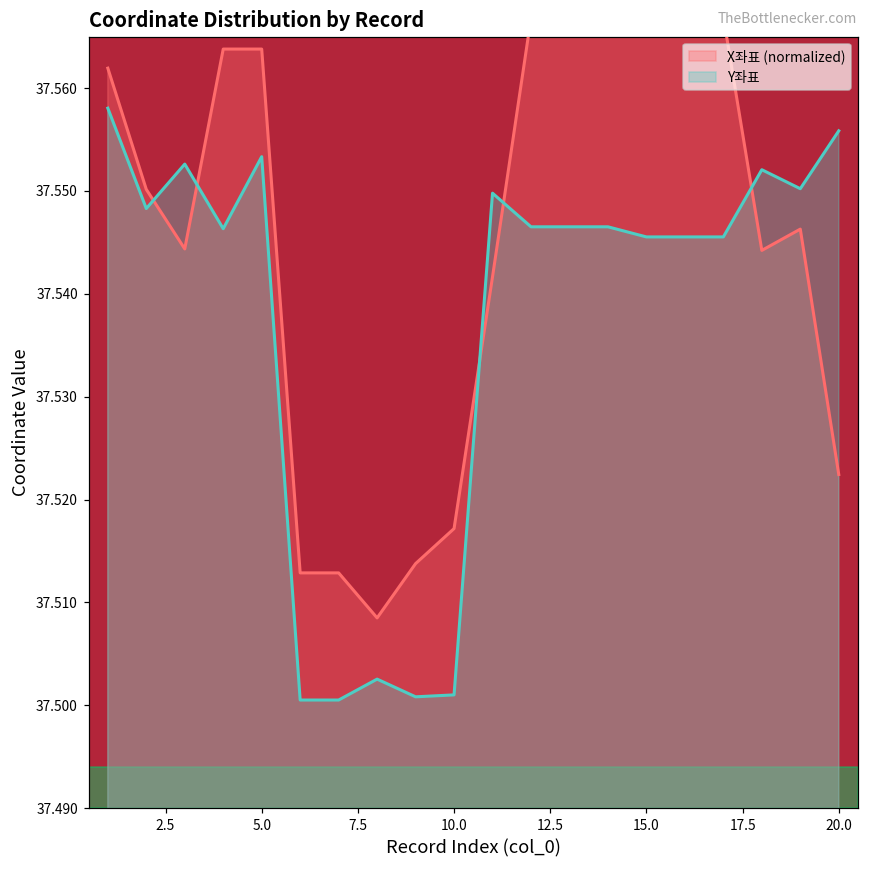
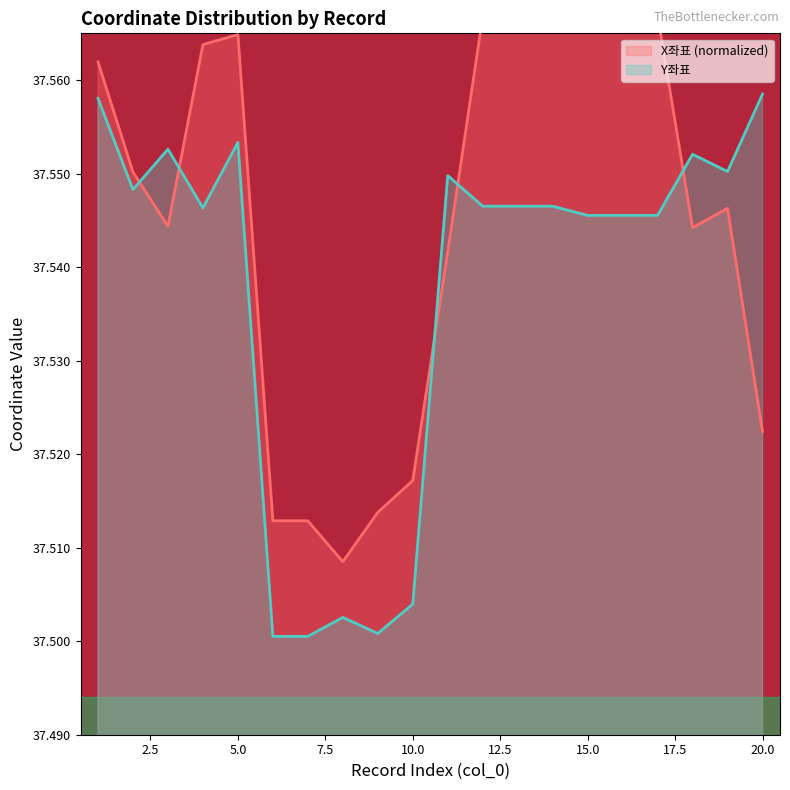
  {
    "X좌표 (normalized)": {
-     "5.0": 37.564,
+     "5.0": 37.565,
      "10.0": 37.517,
      "20.0": 37.522
    },
    "Y좌표": {
      "5.0": 37.553,
-     "10.0": 37.501,
+     "10.0": 37.504,
      "15.0": 37.546,
-     "20.0": 37.556
+     "20.0": 37.559
    }
  }
